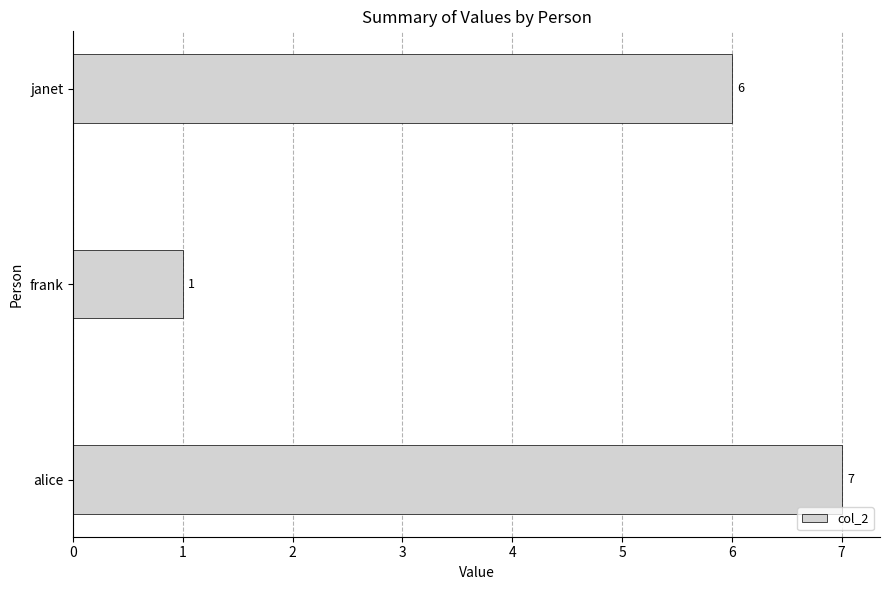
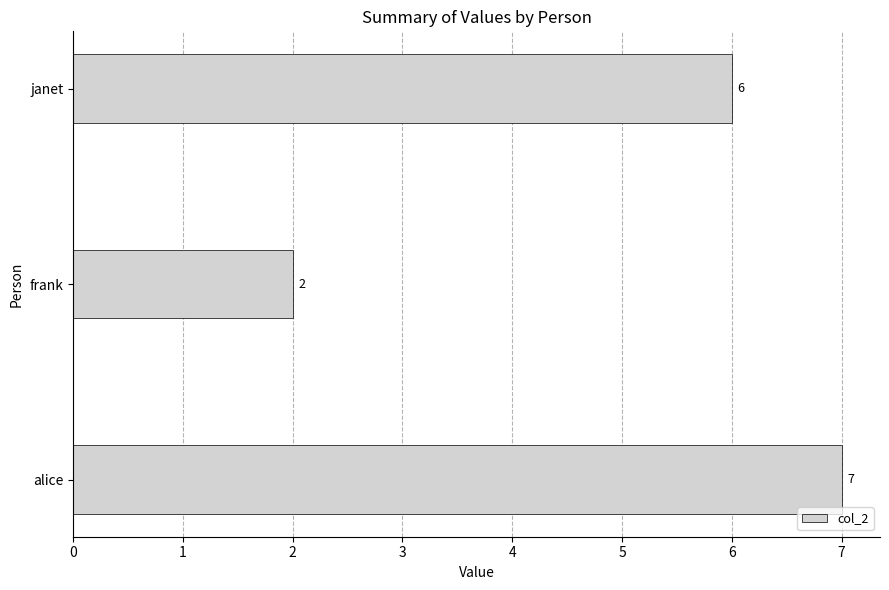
  {
    "janet": 6,
-   "frank": 1,
+   "frank": 2,
    "alice": 7
  }
